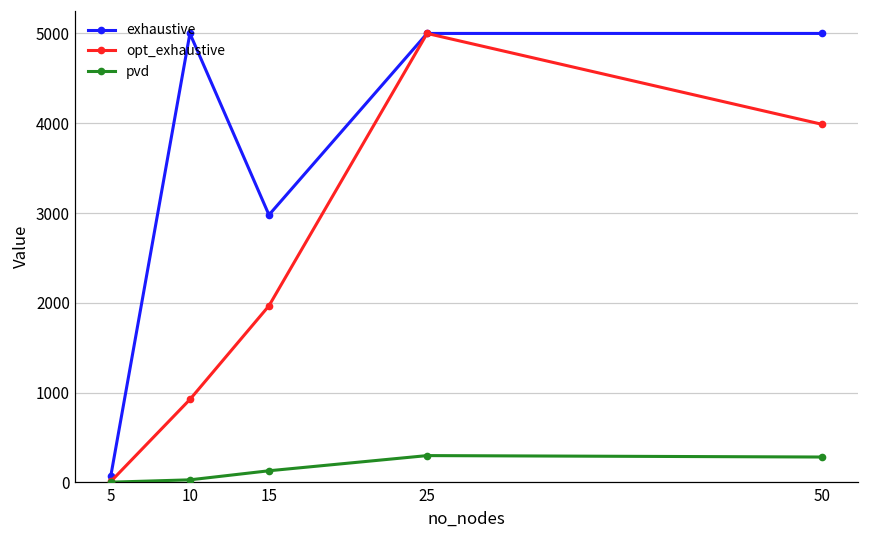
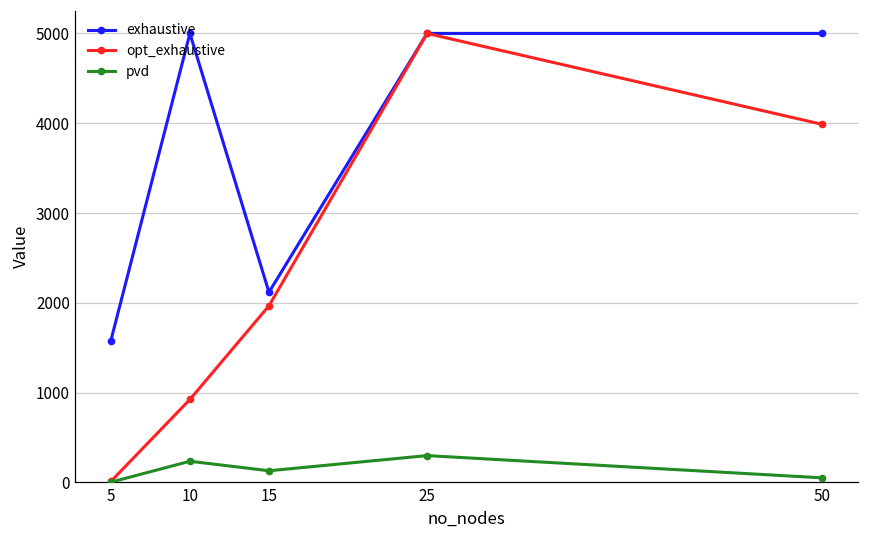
  {
    "exhaustive": {
-     "5": 100,
+     "5": 1600,
      "10": 5000,
-     "15": 3000,
+     "15": 2100,
      "50": 5000
    },
    "opt_exhaustive": {
      "10": 900,
      "15": 2000,
      "50": 4000
    },
    "pvd": {
-     "10": 0,
+     "10": 200,
      "15": 100,
      "25": 300,
-     "50": 300
+     "50": 100
    }
  }
